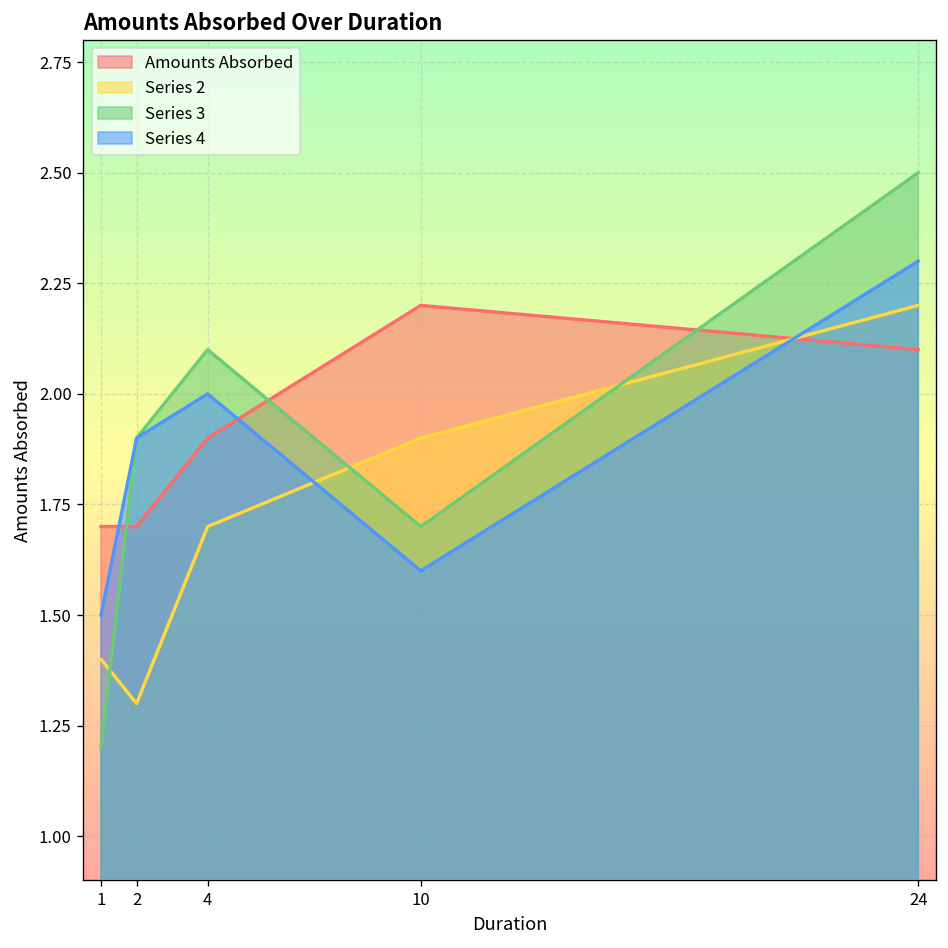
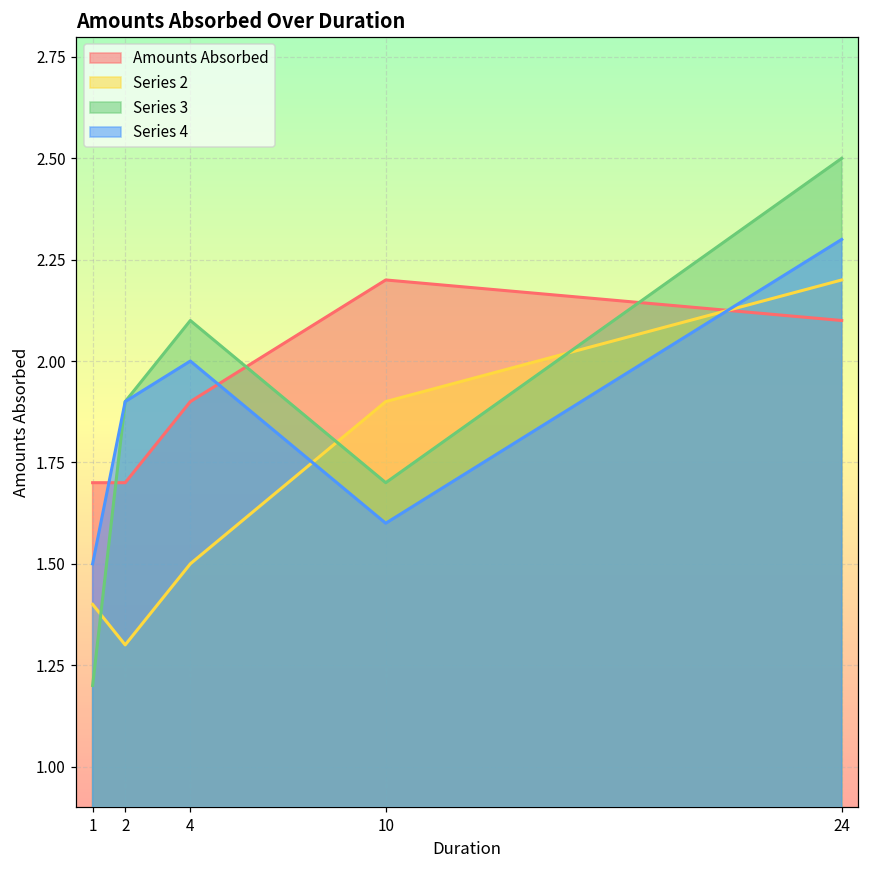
  {
    "Amounts Absorbed": {
      "1": 1.7,
      "2": 1.7,
      "4": 1.9,
      "10": 2.2,
      "24": 2.1
    },
    "Series 2": {
      "1": 1.4,
      "2": 1.3,
-     "4": 1.7,
+     "4": 1.5,
      "10": 1.9,
      "24": 2.2
    },
    "Series 3": {
      "1": 1.2,
      "4": 2.1,
      "10": 1.7,
      "24": 2.5
    },
    "Series 4": {
      "1": 1.5,
      "4": 2.0,
      "10": 1.6,
      "24": 2.3
    }
  }
